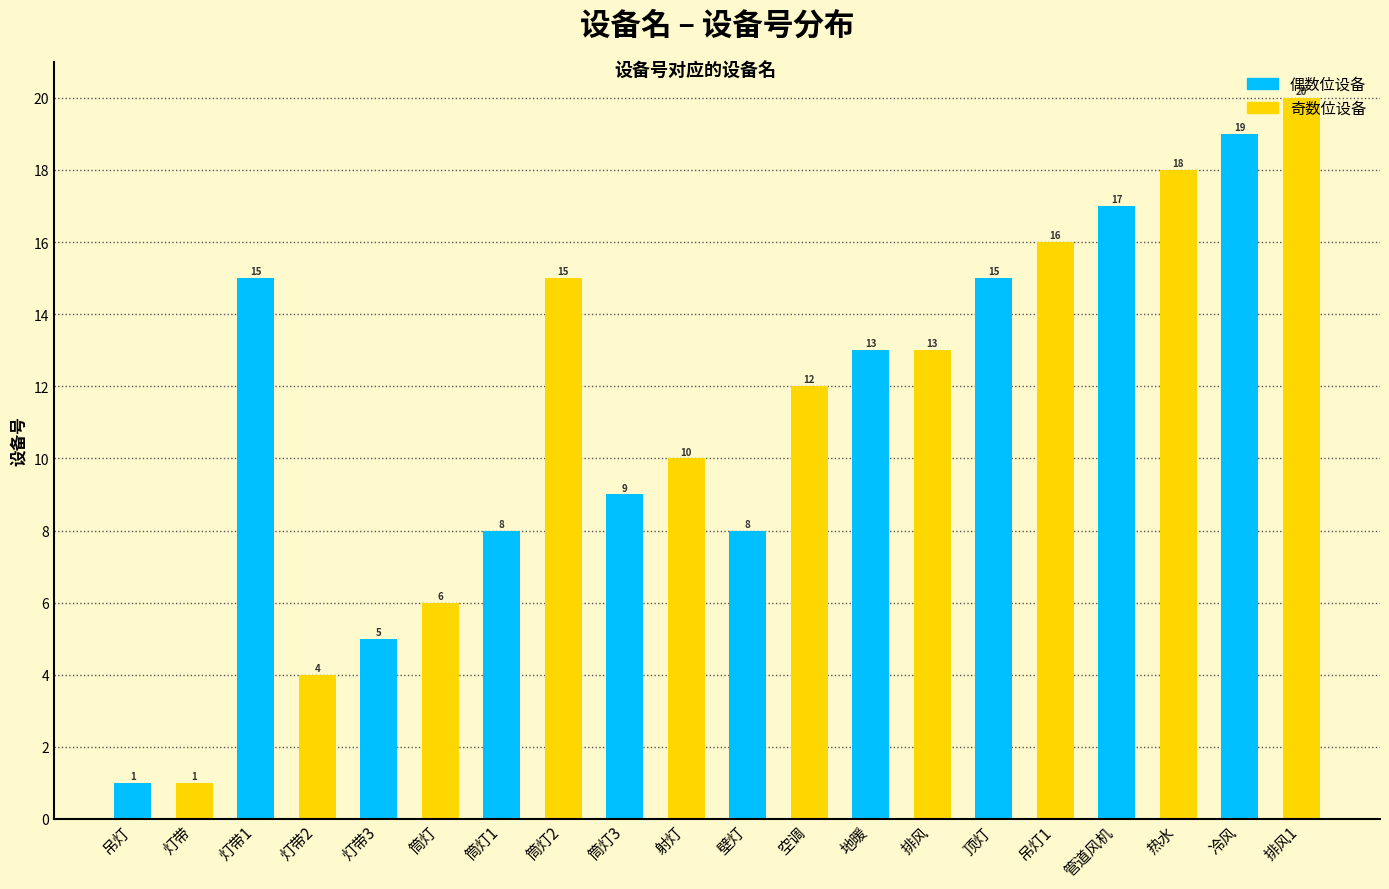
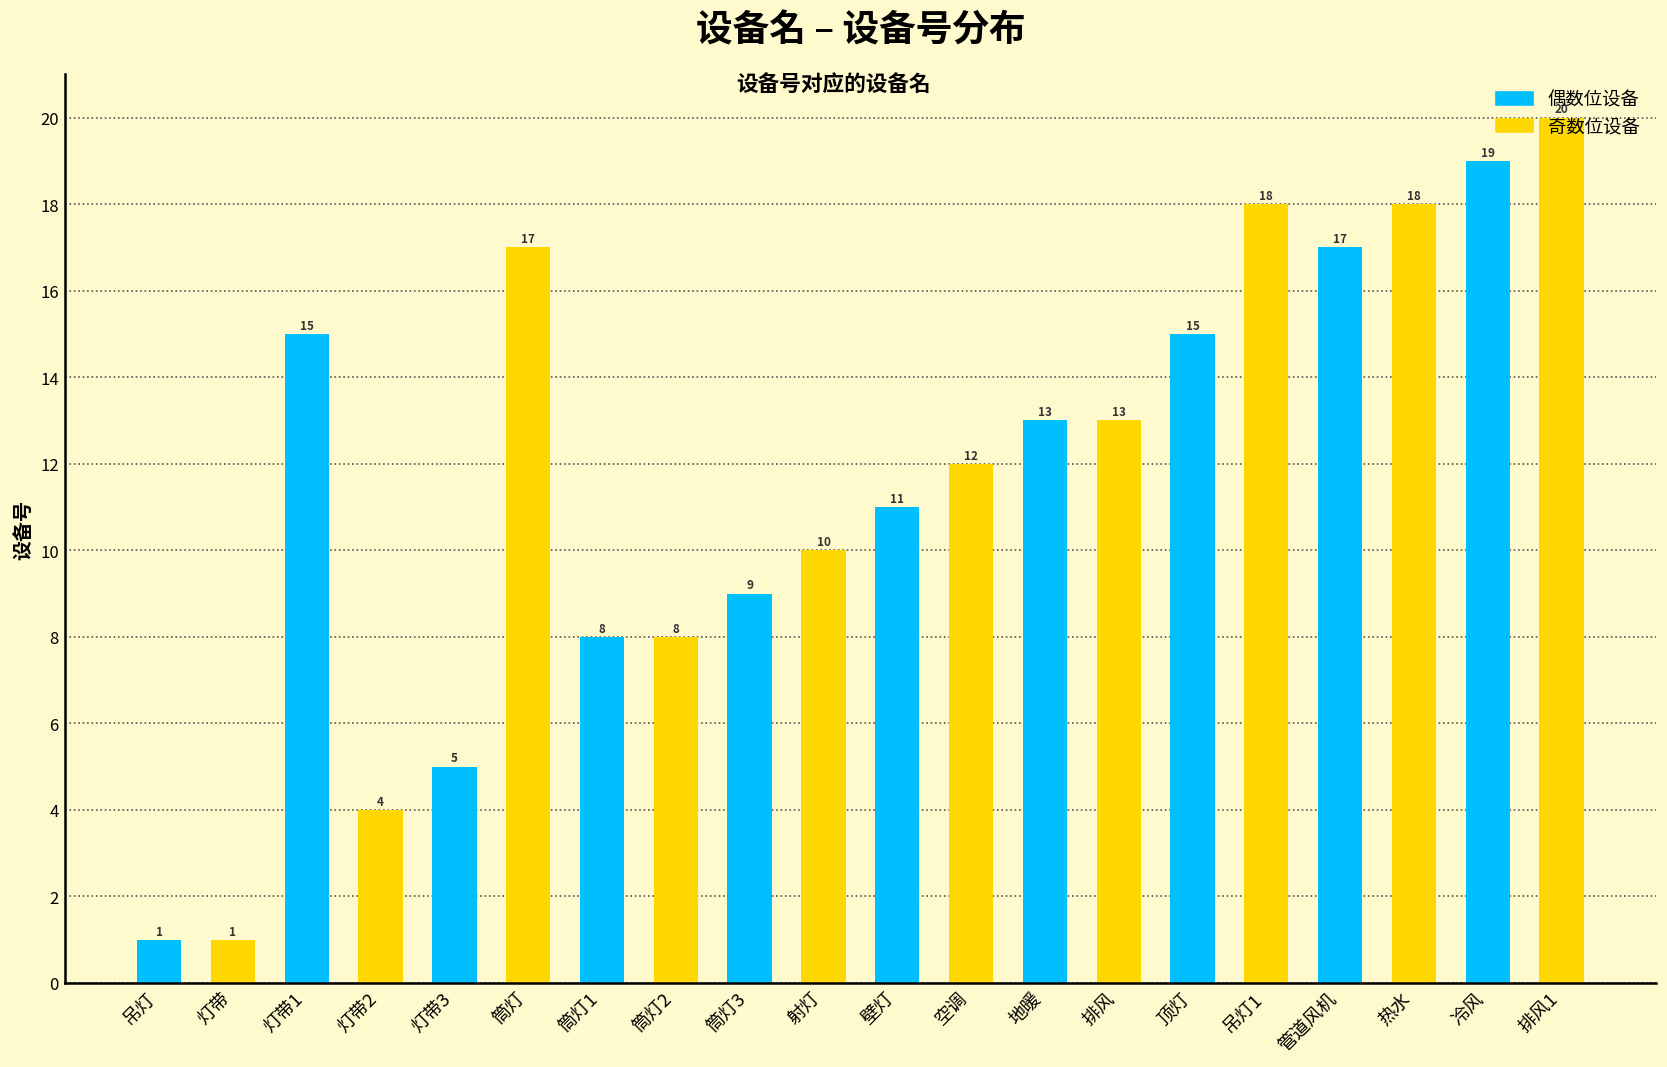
  {
    "吊灯": 1,
    "灯带": 1,
    "灯带1": 15,
    "灯带2": 4,
    "灯带3": 5,
-   "筒灯": 6,
+   "筒灯": 17,
    "筒灯1": 8,
-   "筒灯2": 15,
+   "筒灯2": 8,
    "筒灯3": 9,
    "射灯": 10,
-   "壁灯": 8,
+   "壁灯": 11,
    "空调": 12,
    "地暖": 13,
    "排风": 13,
    "顶灯": 15,
-   "吊灯1": 16,
+   "吊灯1": 18,
    "管道风机": 17,
    "热水": 18,
    "冷风": 19,
    "排风1": 20
  }
